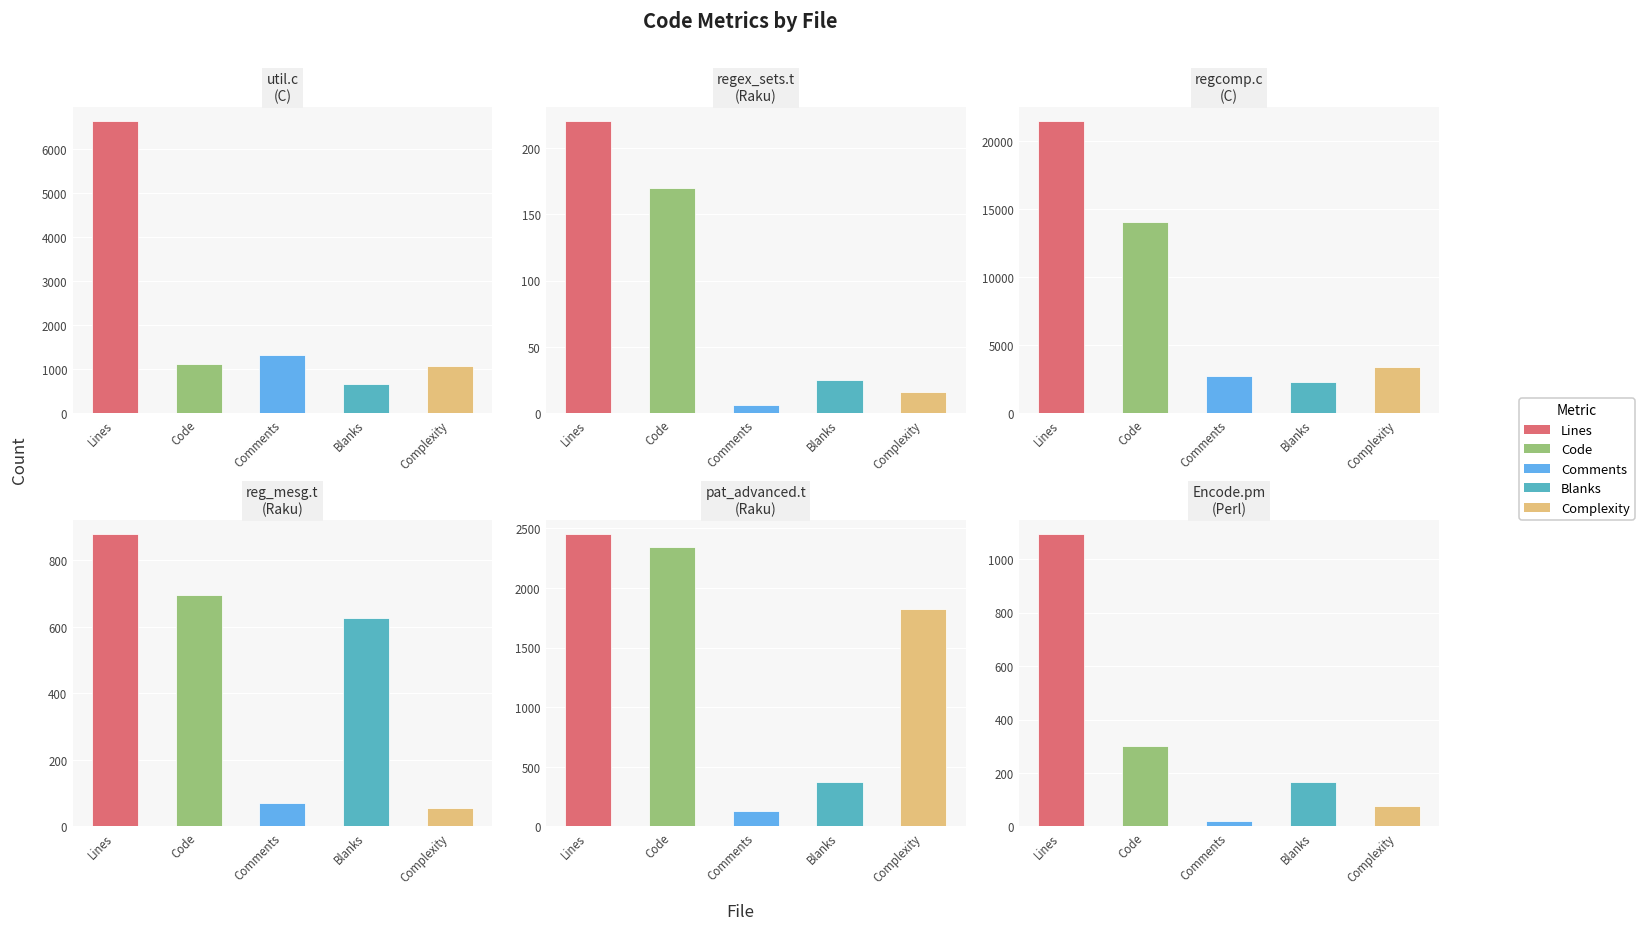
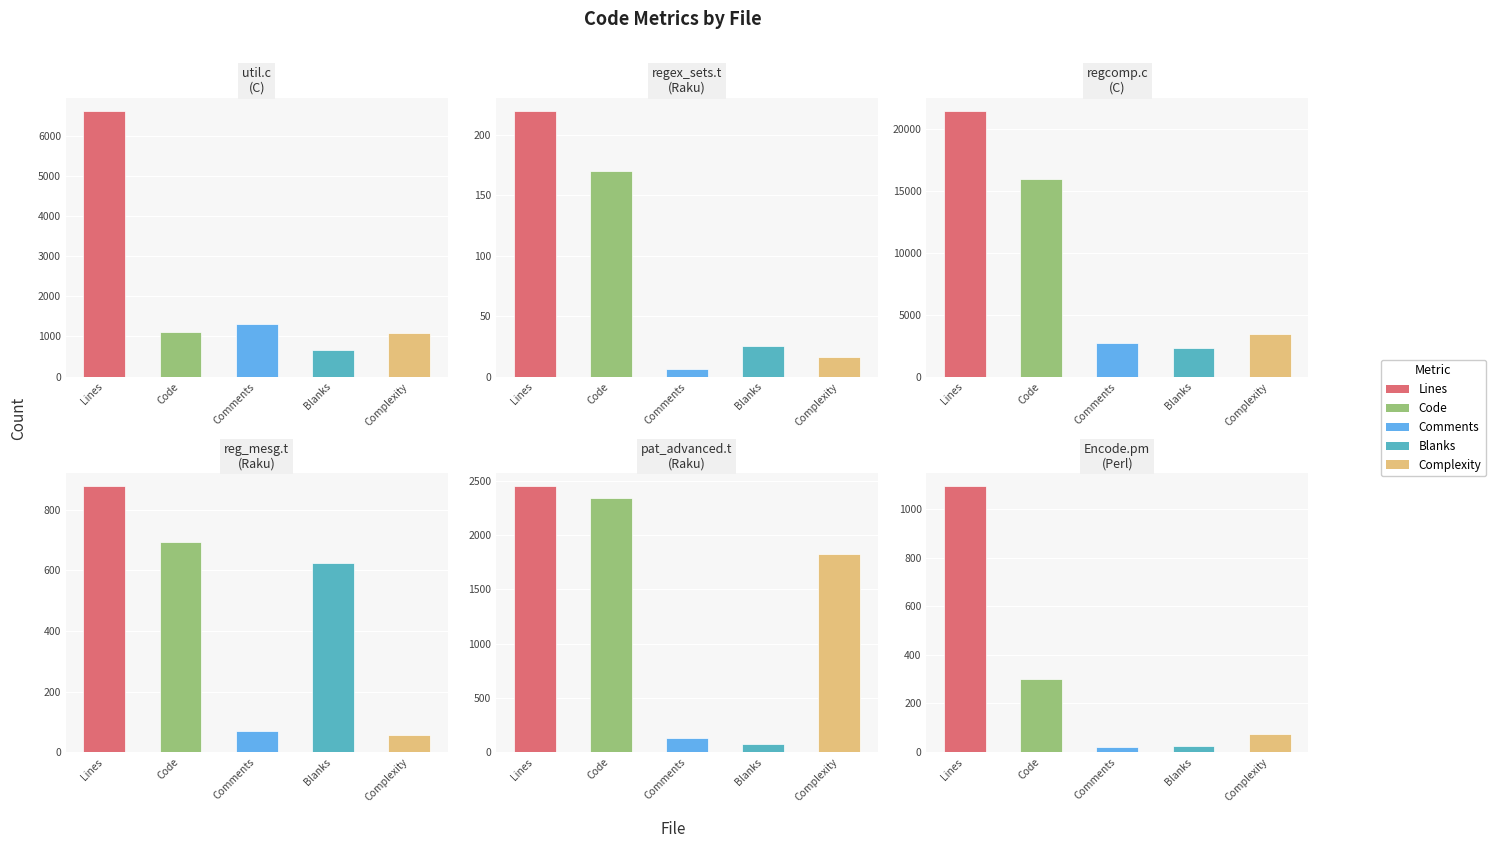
  {
    "util.c (C)": {
      "Lines": 6600,
      "Code": 1100,
      "Comments": 1300,
      "Blanks": 700,
      "Complexity": 1100
    },
    "regex_sets.t (Raku)": {
      "Lines": 220,
      "Code": 170,
      "Comments": 6,
      "Blanks": 25,
      "Complexity": 16
    },
    "regcomp.c (C)": {
      "Lines": 21500,
-     "Code": 14000,
+     "Code": 16000,
      "Comments": 2800,
      "Blanks": 2300,
      "Complexity": 3400
    },
    "reg_mesg.t (Raku)": {
      "Lines": 880,
      "Code": 700,
      "Comments": 70,
      "Blanks": 630,
      "Complexity": 60
    },
    "pat_advanced.t (Raku)": {
      "Lines": 2450,
      "Code": 2350,
      "Comments": 130,
-     "Blanks": 370,
+     "Blanks": 70,
      "Complexity": 1830
    },
    "Encode.pm (Perl)": {
      "Lines": 1090,
      "Code": 300,
      "Comments": 20,
-     "Blanks": 170,
+     "Blanks": 20,
      "Complexity": 80
    }
  }
